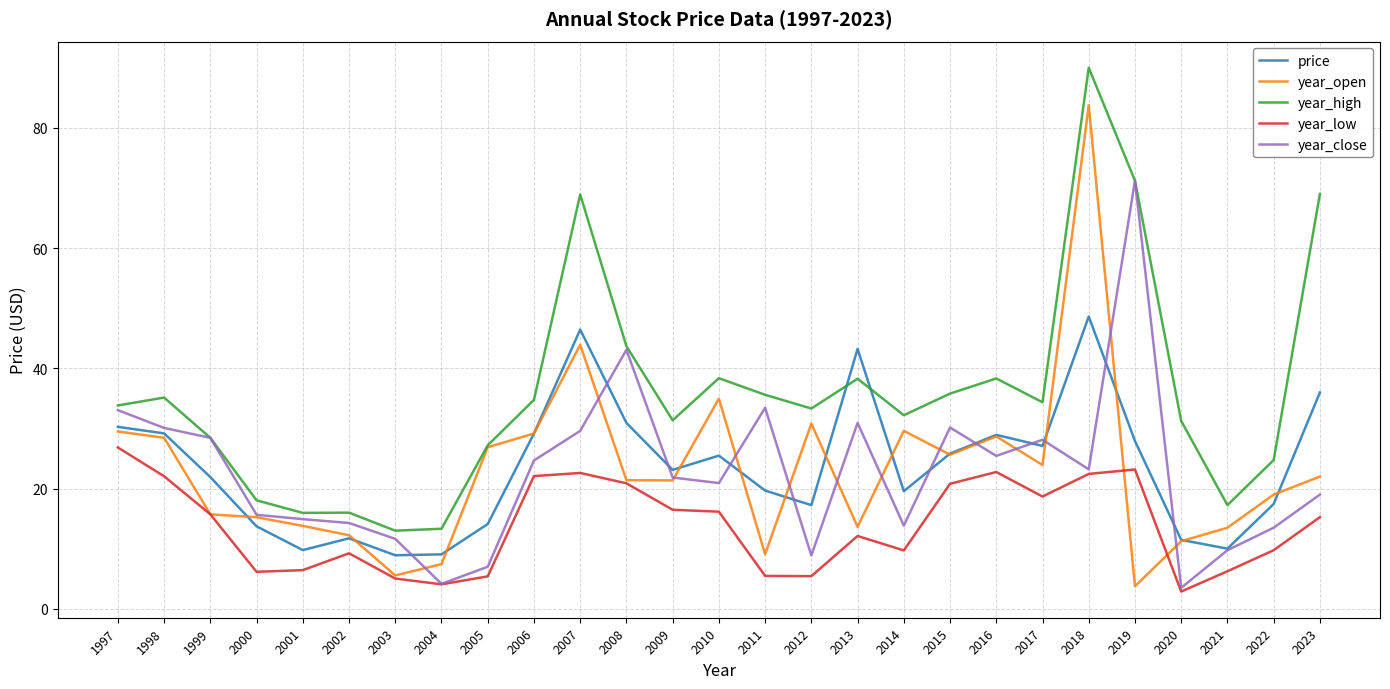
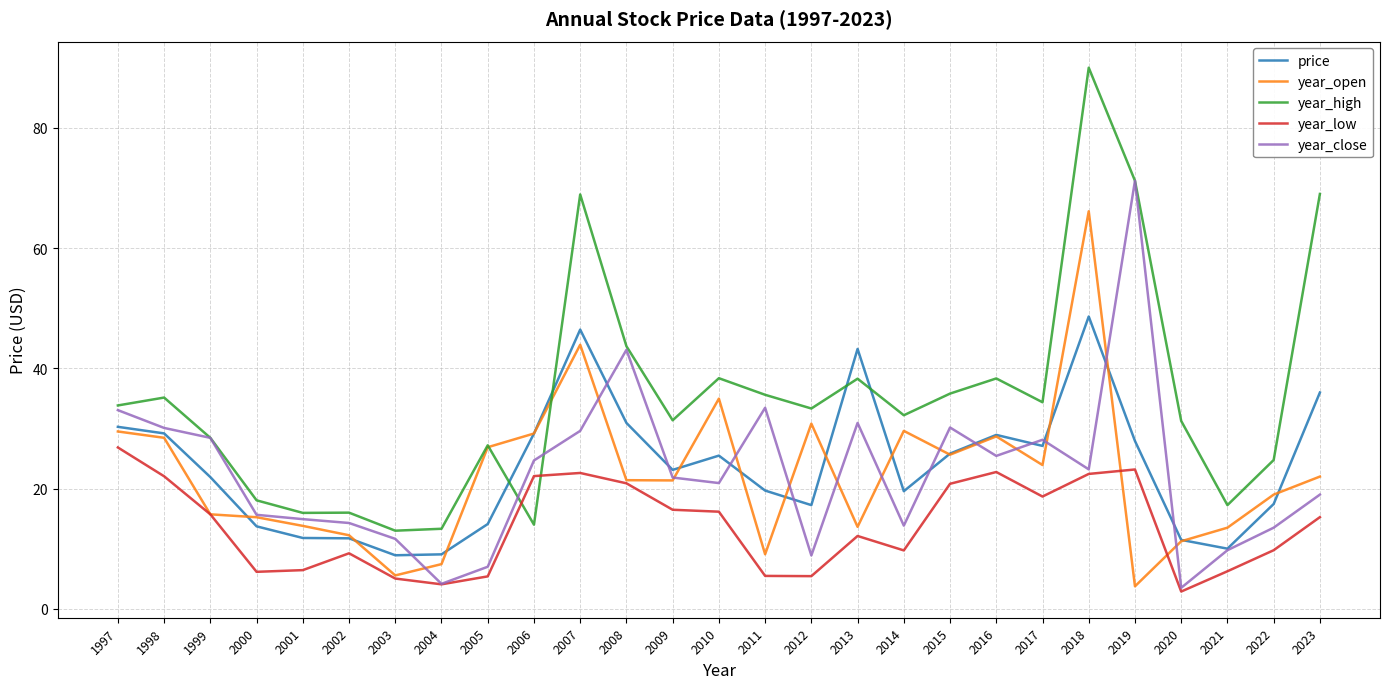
  {
    "price": {
      "1997": 30,
      "1998": 29,
      "1999": 22,
      "2000": 14,
-     "2001": 10,
+     "2001": 12,
      "2002": 12,
      "2003": 9,
      "2004": 9,
      "2005": 14,
      "2007": 46,
      "2008": 31,
      "2009": 23,
      "2010": 25,
      "2011": 20,
      "2012": 17,
      "2013": 43,
      "2014": 20,
      "2017": 27,
      "2018": 49,
      "2019": 28,
      "2022": 17,
      "2023": 36
    },
    "year_open": {
      "1997": 30,
      "1998": 28,
      "2001": 14,
      "2002": 12,
      "2003": 6,
      "2004": 7,
      "2007": 44,
      "2008": 21,
      "2009": 21,
      "2010": 35,
      "2011": 9,
      "2012": 31,
      "2013": 14,
      "2014": 30,
      "2017": 24,
-     "2018": 84,
+     "2018": 66,
      "2019": 4,
      "2021": 14,
      "2022": 19,
      "2023": 22
    },
    "year_high": {
      "1997": 34,
      "1998": 35,
      "2000": 18,
      "2001": 16,
      "2002": 16,
      "2003": 13,
      "2004": 13,
-     "2006": 35,
+     "2006": 14,
      "2007": 69,
      "2008": 44,
      "2009": 31,
      "2010": 38,
      "2011": 36,
      "2012": 33,
      "2013": 38,
      "2014": 32,
      "2015": 36,
      "2016": 38,
      "2017": 34,
      "2018": 90,
      "2020": 31,
      "2021": 17,
      "2022": 25,
      "2023": 69
    },
    "year_low": {
      "1997": 27,
      "1998": 22,
      "2000": 6,
      "2001": 6,
      "2002": 9,
      "2003": 5,
      "2005": 5,
      "2006": 22,
      "2007": 23,
      "2008": 21,
      "2009": 16,
      "2010": 16,
      "2011": 5,
      "2012": 5,
      "2013": 12,
      "2014": 10,
      "2015": 21,
      "2016": 23,
      "2017": 19,
      "2018": 22,
      "2019": 23,
      "2020": 3,
      "2021": 6,
      "2022": 10,
      "2023": 15
    },
    "year_close": {
      "1997": 33,
      "1998": 30,
      "2001": 15,
      "2002": 14,
      "2003": 12,
      "2005": 7,
      "2006": 25,
      "2007": 30,
      "2008": 43,
      "2009": 22,
      "2010": 21,
      "2011": 33,
      "2012": 9,
      "2013": 31,
      "2014": 14,
      "2015": 30,
      "2016": 25,
      "2017": 28,
      "2018": 23,
      "2020": 4,
      "2022": 14,
      "2023": 19
    }
  }
